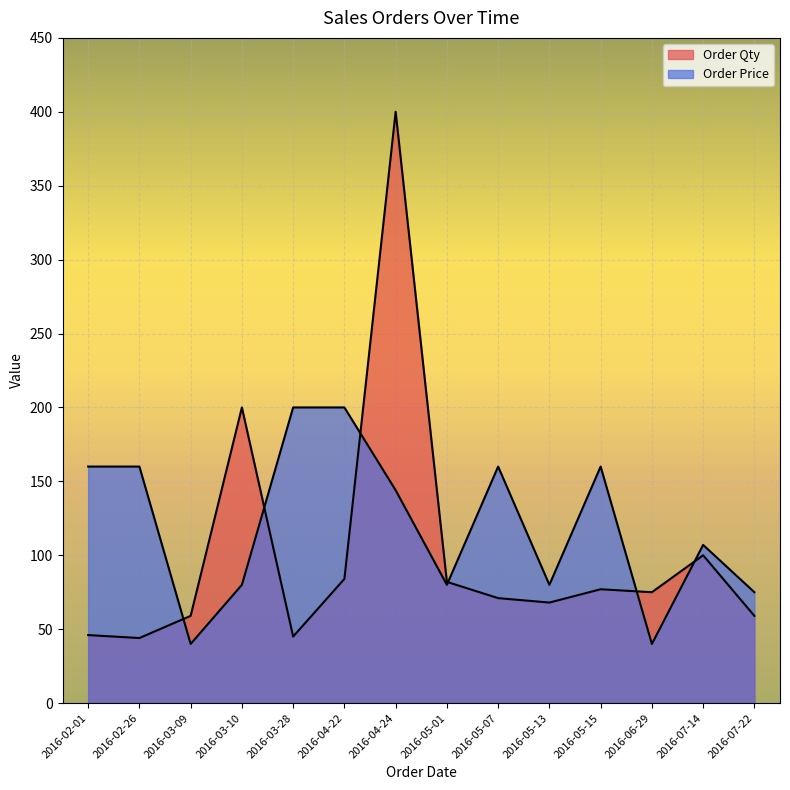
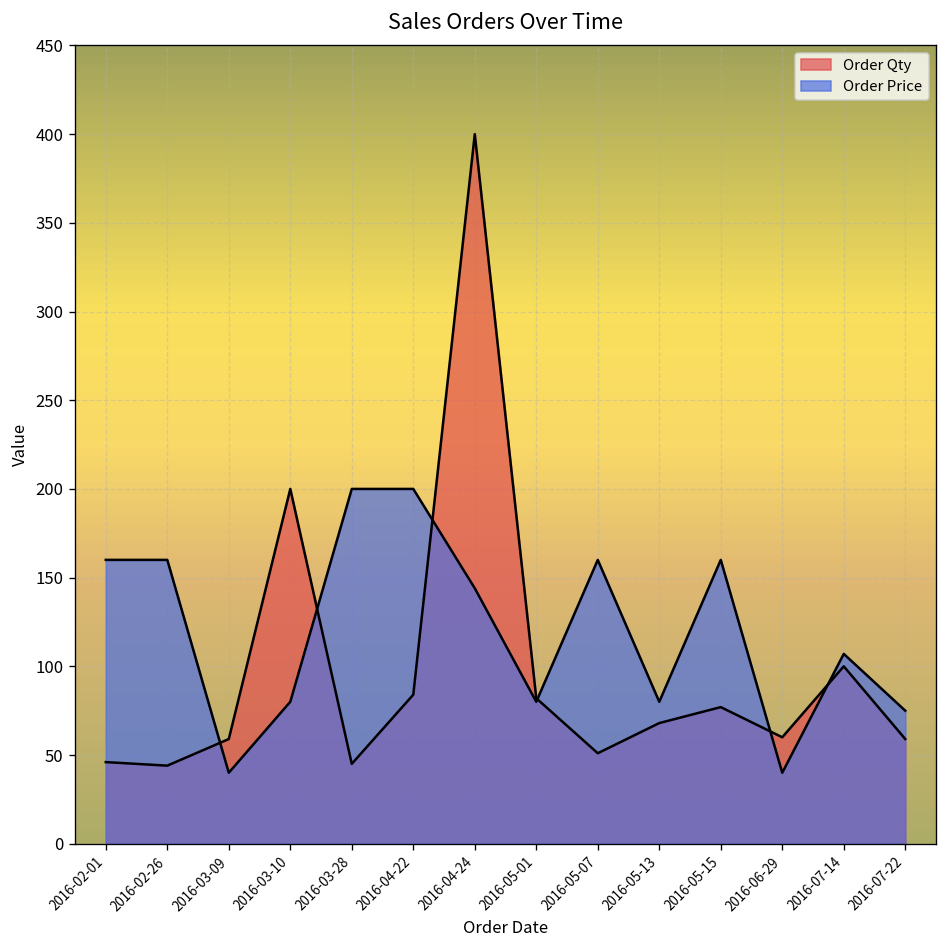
  {
    "Order Qty": {
      "2016-02-01": 46,
      "2016-02-26": 44,
      "2016-03-09": 59,
      "2016-03-10": 200,
      "2016-03-28": 45,
      "2016-04-22": 84,
      "2016-04-24": 400,
      "2016-05-01": 82,
-     "2016-05-07": 71,
+     "2016-05-07": 51,
      "2016-05-13": 68,
      "2016-05-15": 77,
-     "2016-06-29": 75,
+     "2016-06-29": 60,
      "2016-07-14": 100,
      "2016-07-22": 59
    },
    "Order Price": {
      "2016-02-01": 160,
      "2016-02-26": 160,
      "2016-03-09": 40,
      "2016-03-10": 80,
      "2016-03-28": 200,
      "2016-04-22": 200,
      "2016-04-24": 144,
      "2016-05-01": 80,
      "2016-05-07": 160,
      "2016-05-13": 80,
      "2016-05-15": 160,
      "2016-06-29": 40,
      "2016-07-14": 107,
      "2016-07-22": 75
    }
  }
